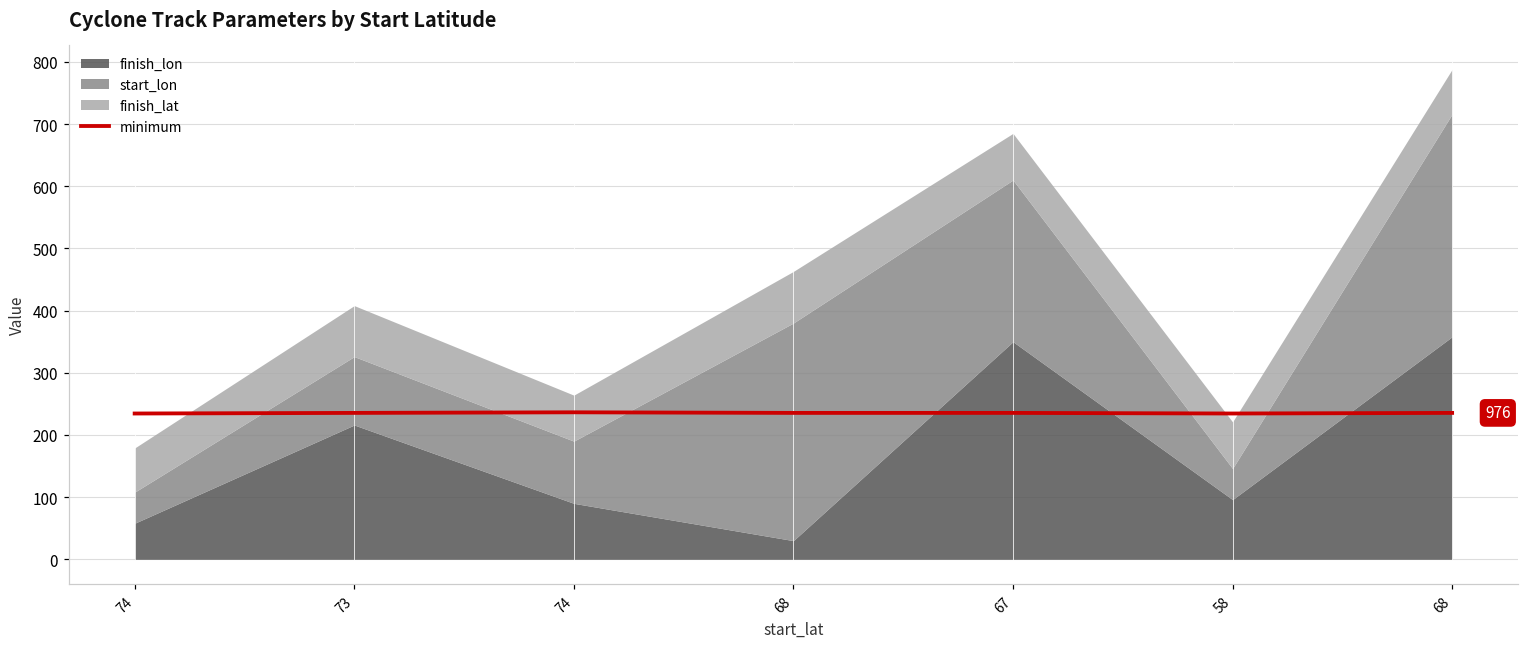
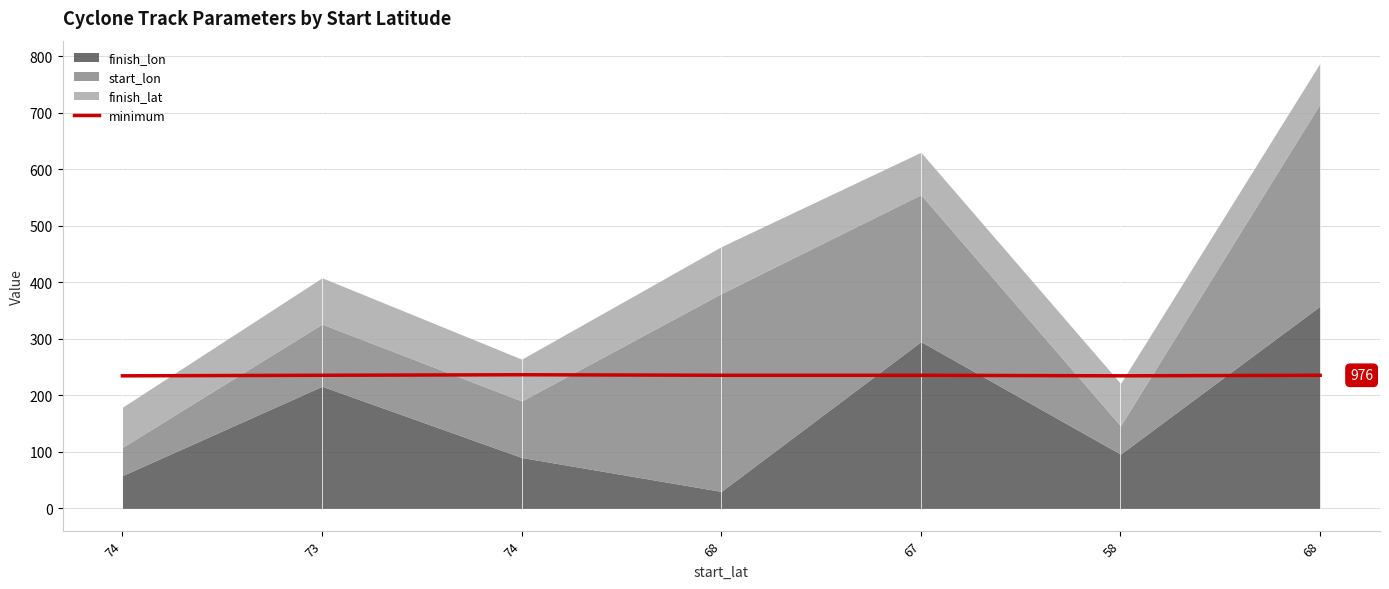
  {
    "finish_lon": {
      "73": 220,
-     "67": 350,
+     "67": 300,
      "58": 100
    },
    "minimum": {
      "73": 240,
      "67": 240,
      "58": 230
    }
  }
